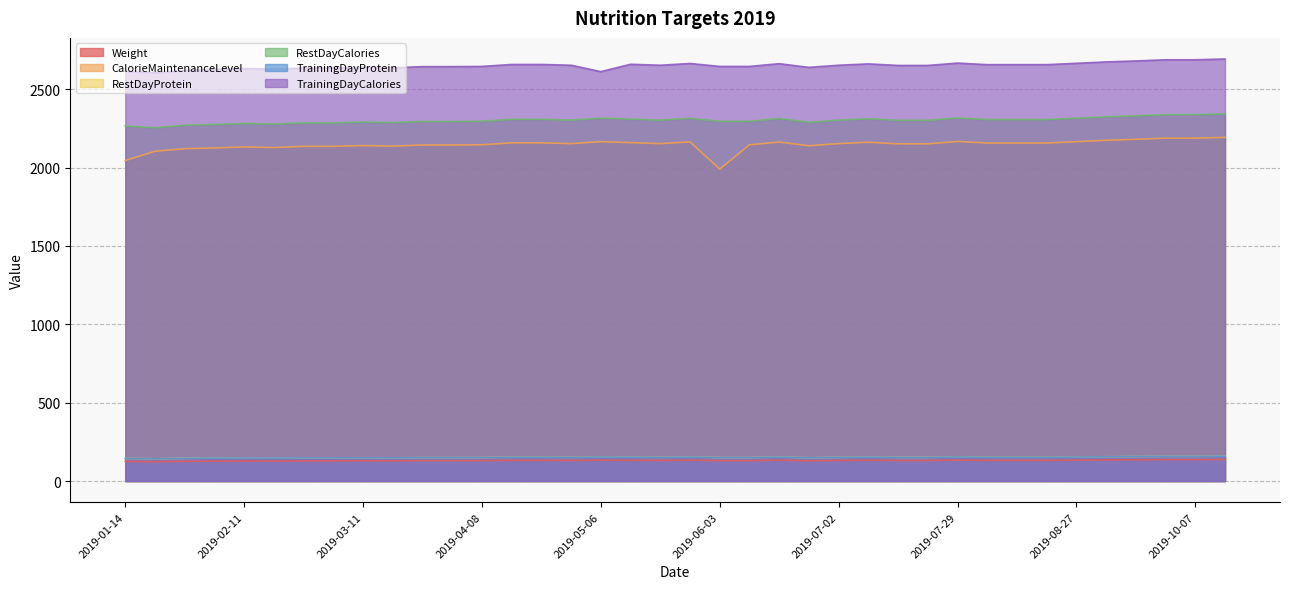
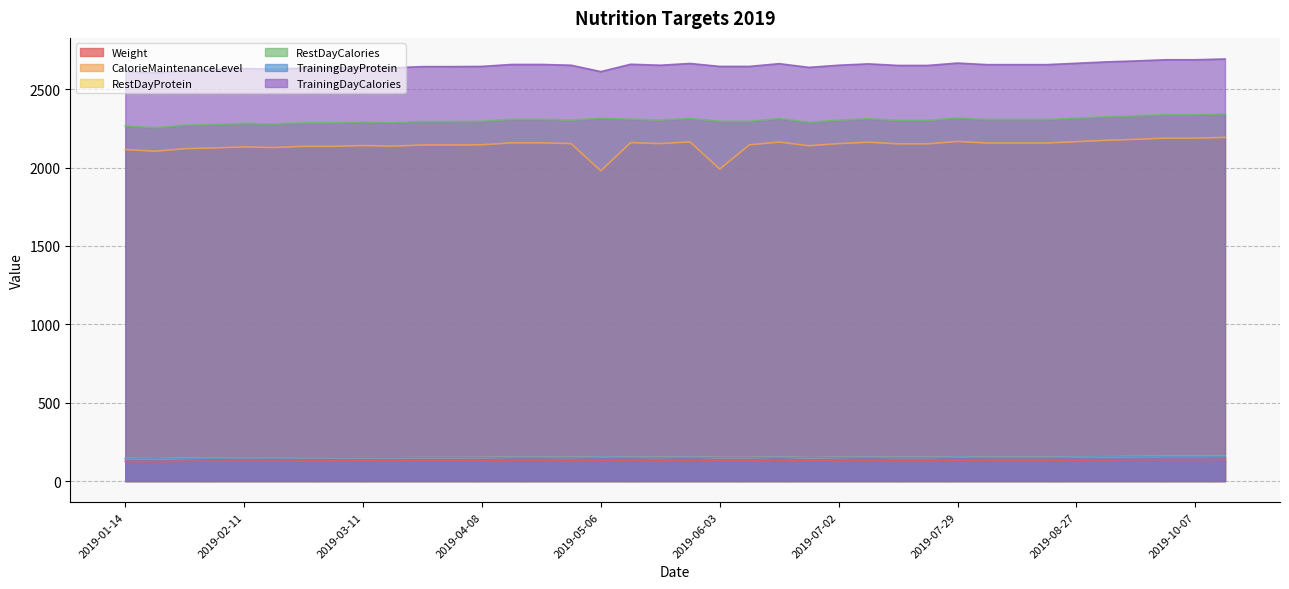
  {
    "Weight": {
      "2019-01-14": 130,
      "2019-02-11": 130,
      "2019-03-11": 130,
      "2019-04-08": 130,
      "2019-05-06": 130,
      "2019-06-03": 130,
      "2019-07-02": 130,
      "2019-07-29": 130,
      "2019-08-27": 130,
      "2019-10-07": 140
    },
    "CalorieMaintenanceLevel": {
-     "2019-01-14": 2050,
+     "2019-01-14": 2120,
      "2019-02-11": 2130,
      "2019-03-11": 2140,
      "2019-04-08": 2150,
-     "2019-05-06": 2170,
+     "2019-05-06": 1980,
      "2019-06-03": 1990,
      "2019-07-02": 2150,
      "2019-07-29": 2170,
      "2019-08-27": 2170,
      "2019-10-07": 2190
    },
    "TrainingDayProtein": {
      "2019-01-14": 140,
      "2019-02-11": 150,
      "2019-03-11": 150,
      "2019-04-08": 150,
      "2019-05-06": 150,
      "2019-06-03": 150,
      "2019-07-02": 150,
      "2019-07-29": 150,
      "2019-08-27": 150,
      "2019-10-07": 160
    },
    "RestDayCalories": {
      "2019-01-14": 2270,
      "2019-02-11": 2280,
      "2019-03-11": 2290,
      "2019-04-08": 2300,
      "2019-05-06": 2320,
      "2019-06-03": 2300,
      "2019-07-02": 2300,
      "2019-07-29": 2320,
      "2019-08-27": 2320,
      "2019-10-07": 2340
    },
    "TrainingDayCalories": {
      "2019-04-08": 2650,
      "2019-05-06": 2610,
      "2019-06-03": 2650,
      "2019-07-02": 2650,
      "2019-07-29": 2670,
      "2019-08-27": 2670,
      "2019-10-07": 2690
    }
  }
